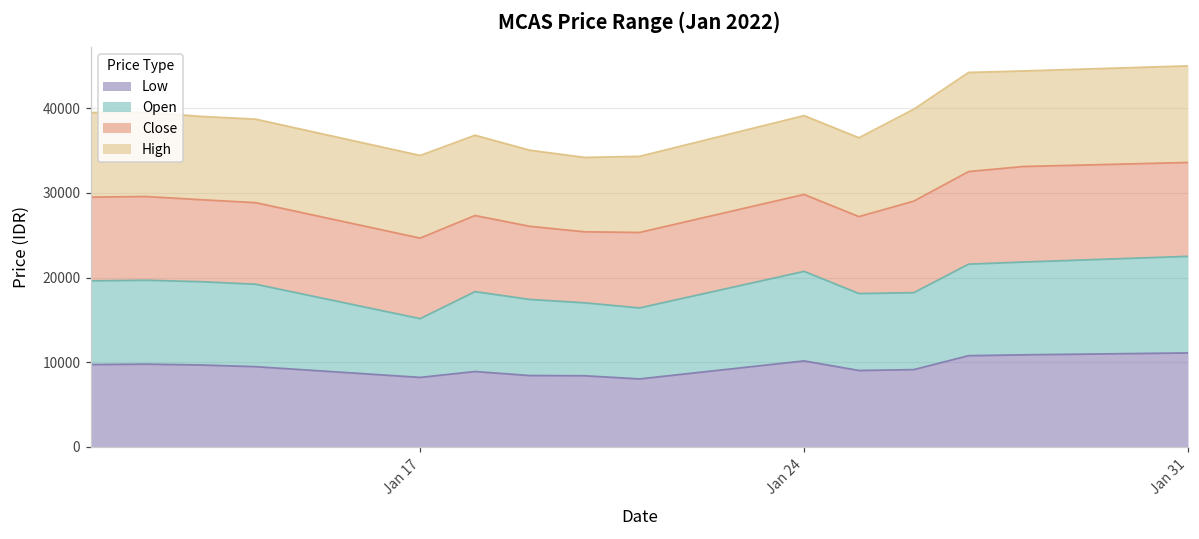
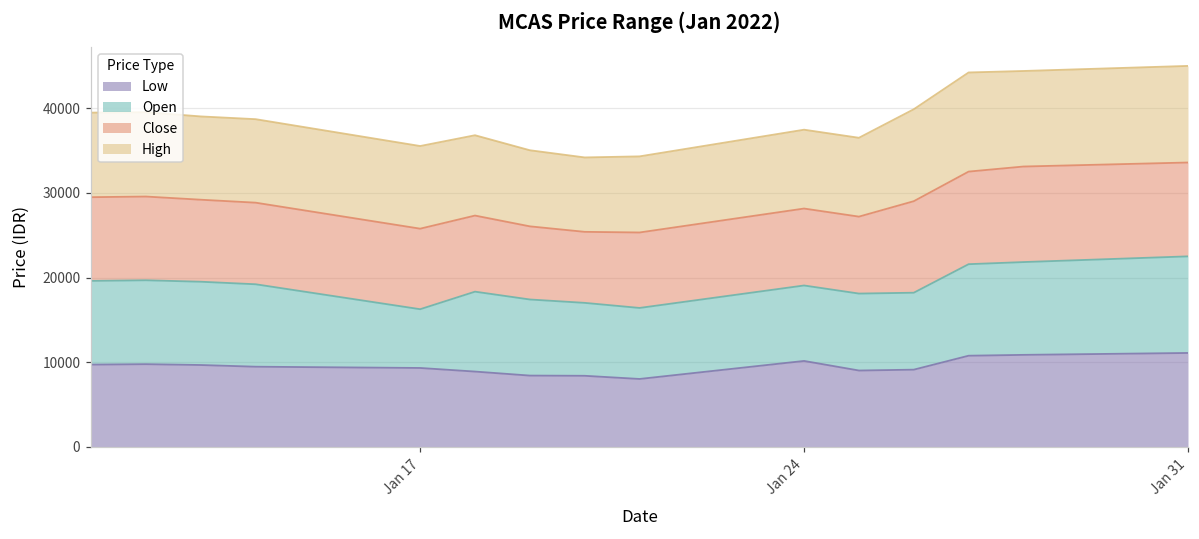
  {
    "Low": {
-     "Jan 17": 8000,
+     "Jan 17": 9000,
      "Jan 24": 10000,
      "Jan 31": 11000
    },
    "Open": {
      "Jan 17": 7000,
-     "Jan 24": 11000,
+     "Jan 24": 9000,
      "Jan 31": 11000
    }
  }
